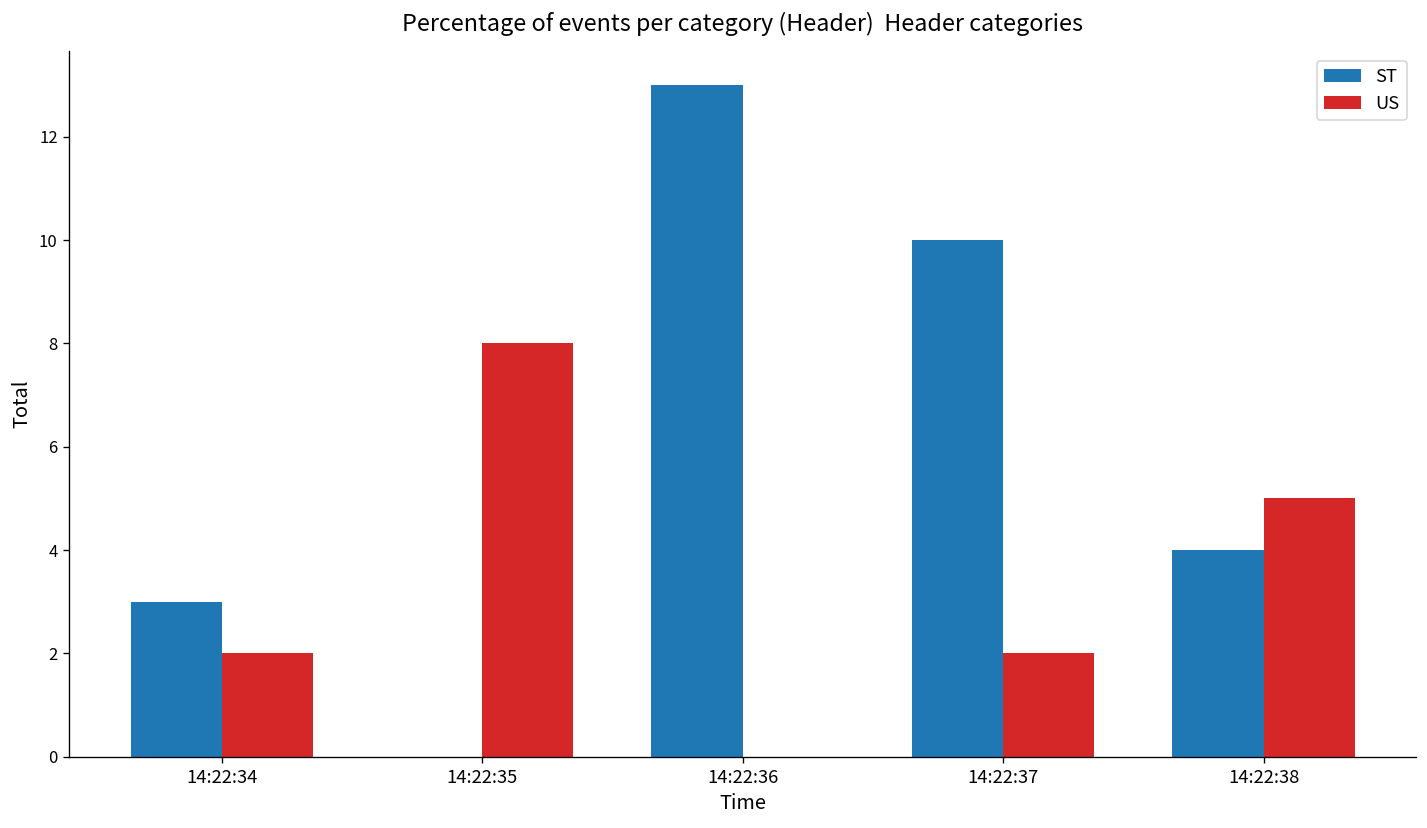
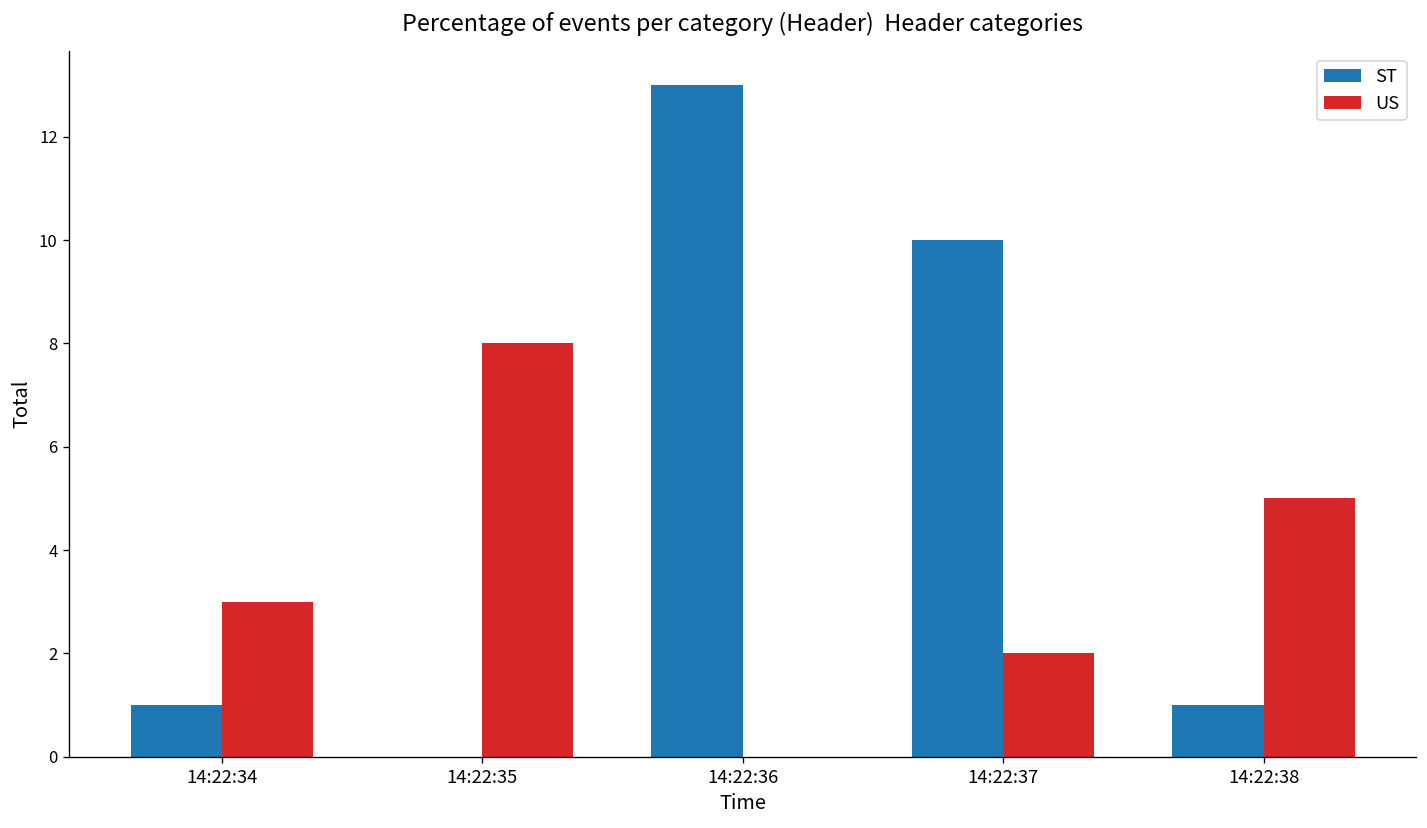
  {
    "ST": {
-     "14:22:34": 3,
+     "14:22:34": 1,
      "14:22:35": 0,
      "14:22:36": 13,
      "14:22:37": 10,
-     "14:22:38": 4
+     "14:22:38": 1
    },
    "US": {
-     "14:22:34": 2,
+     "14:22:34": 3,
      "14:22:35": 8,
      "14:22:36": 0,
      "14:22:37": 2,
      "14:22:38": 5
    }
  }
